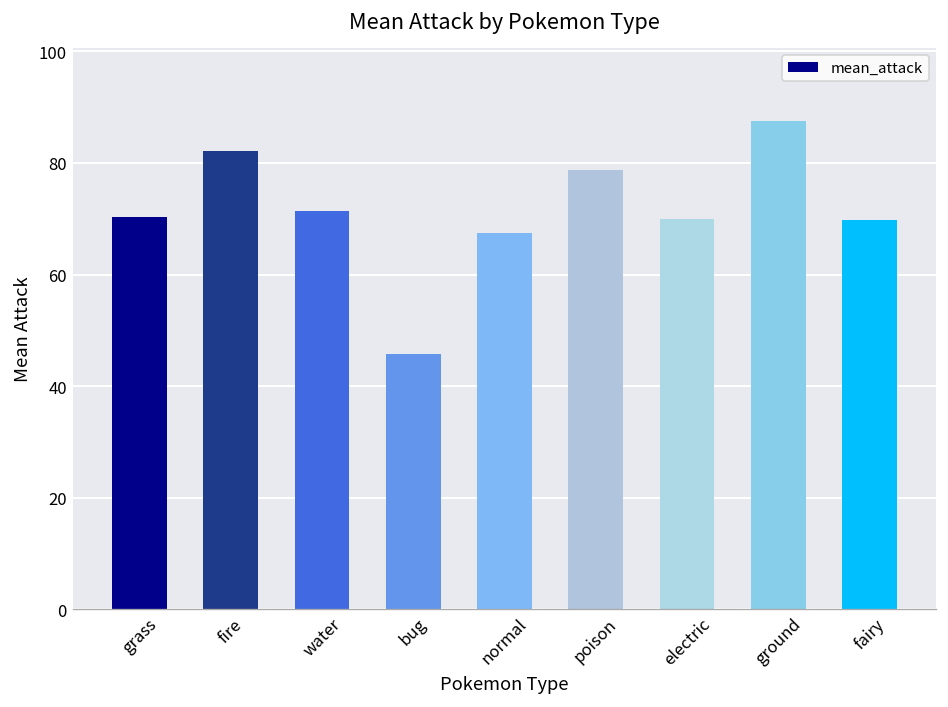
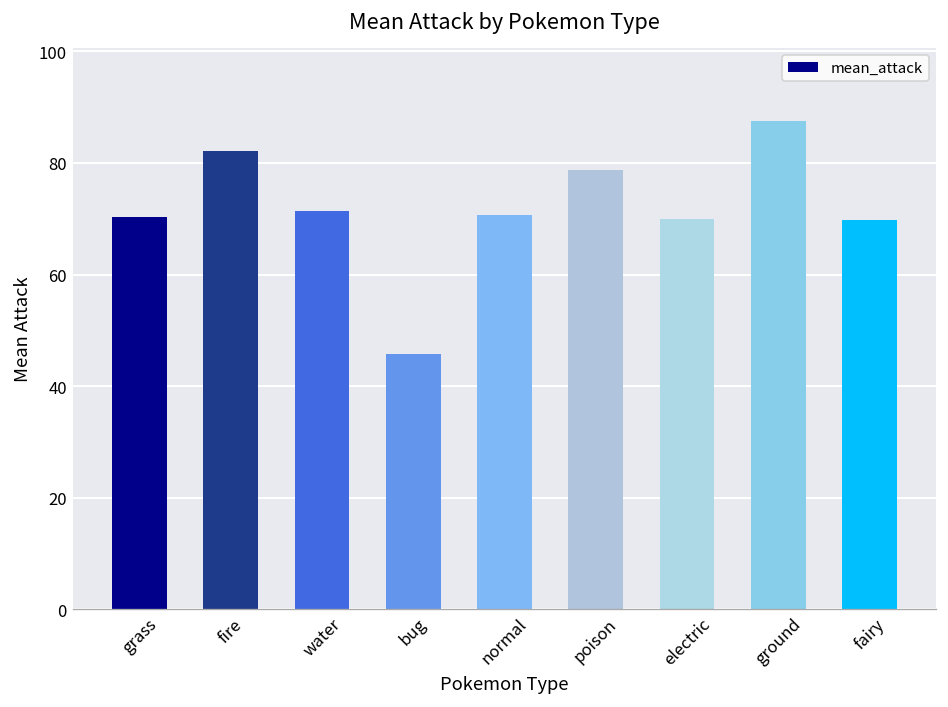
  {
    "grass": 70,
    "fire": 82,
    "water": 71,
    "bug": 46,
-   "normal": 67,
+   "normal": 71,
    "poison": 79,
    "electric": 70,
    "ground": 88,
    "fairy": 70
  }
